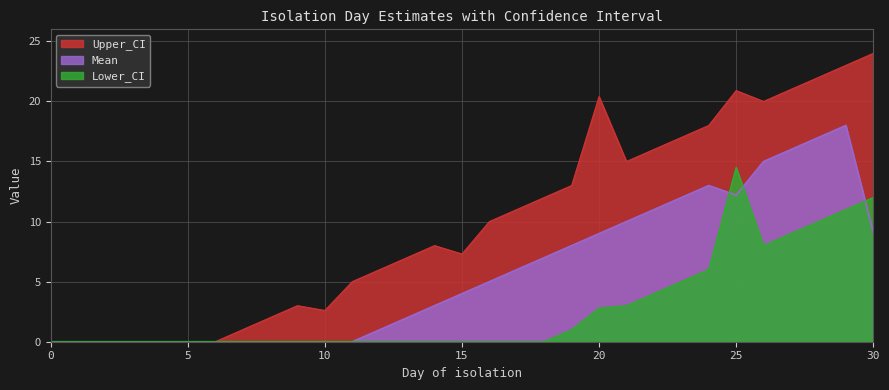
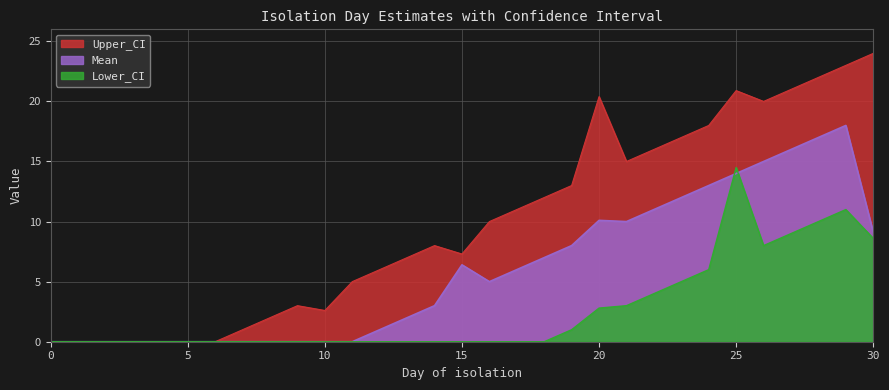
  {
    "Upper_CI": {
      "10": 2.6,
      "15": 7.3,
      "20": 20.4,
      "25": 20.9,
      "30": 24.0
    },
    "Mean": {
-     "15": 4.0,
-     "20": 9.0,
-     "25": 12.2,
+     "15": 6.4,
+     "20": 10.1,
+     "25": 14.0,
      "30": 9.1
    },
    "Lower_CI": {
      "15": 0.0,
      "20": 2.8,
      "25": 14.5,
-     "30": 12.0
+     "30": 8.6
    }
  }
